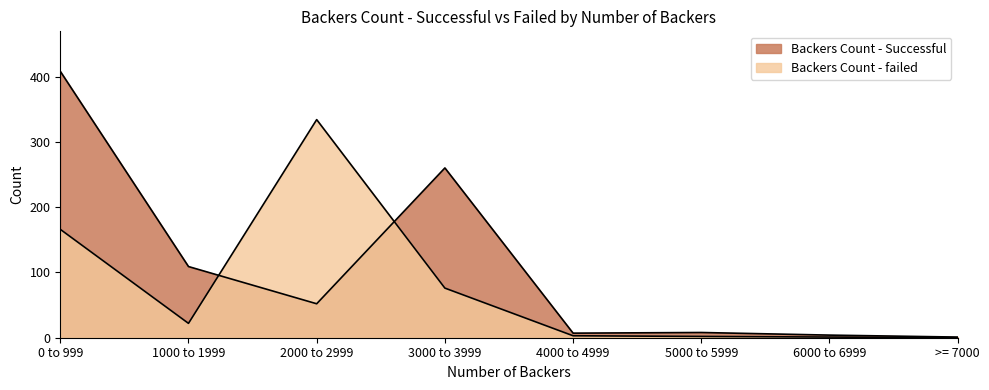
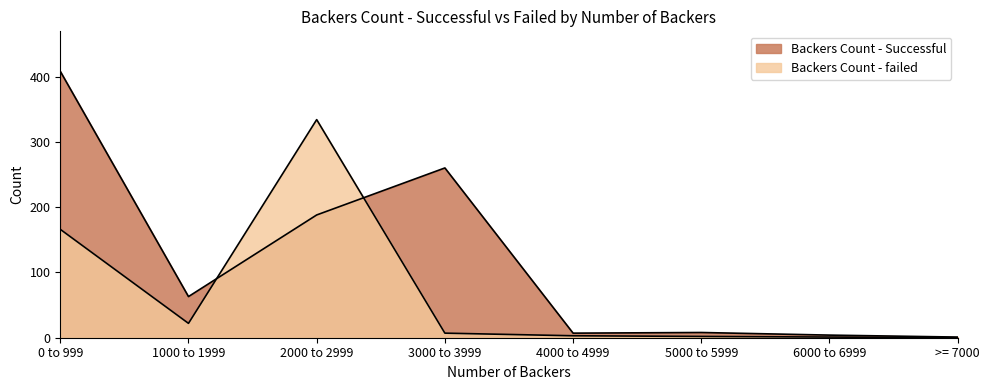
  {
    "Backers Count - Successful": {
      "0 to 999": 410,
-     "1000 to 1999": 110,
-     "2000 to 2999": 50,
+     "1000 to 1999": 60,
+     "2000 to 2999": 190,
      "3000 to 3999": 260,
      "4000 to 4999": 10,
      "5000 to 5999": 10
    },
    "Backers Count - failed": {
      "0 to 999": 170,
      "1000 to 1999": 20,
      "2000 to 2999": 330,
-     "3000 to 3999": 80,
+     "3000 to 3999": 10,
      "4000 to 4999": 0,
      "5000 to 5999": 0
    }
  }
